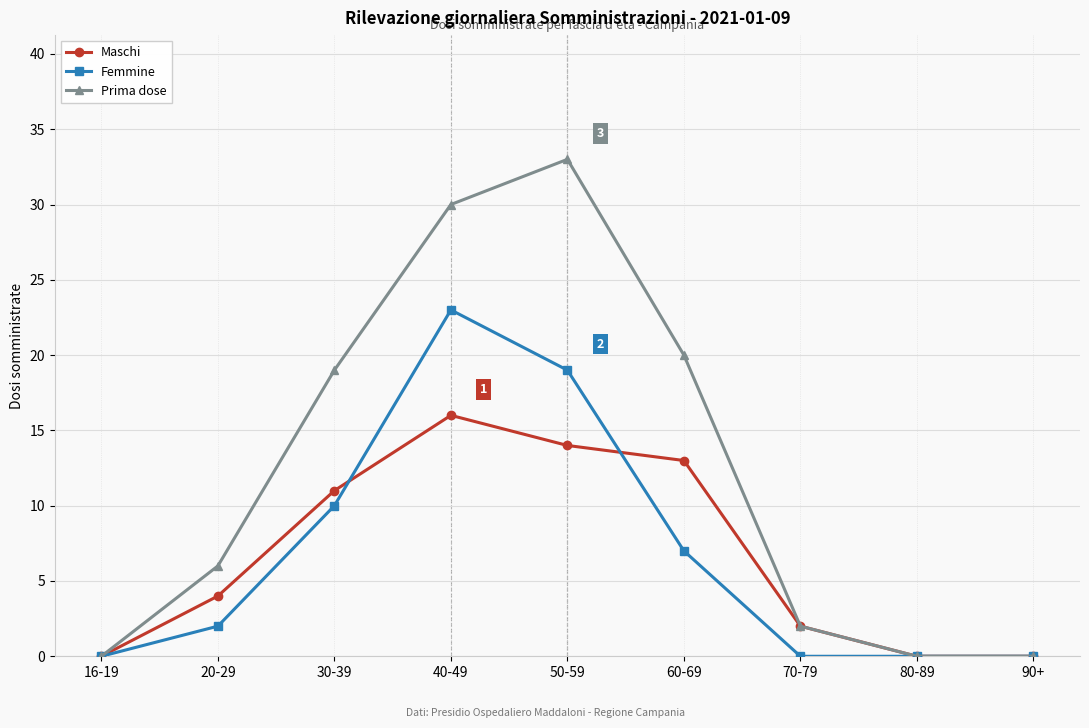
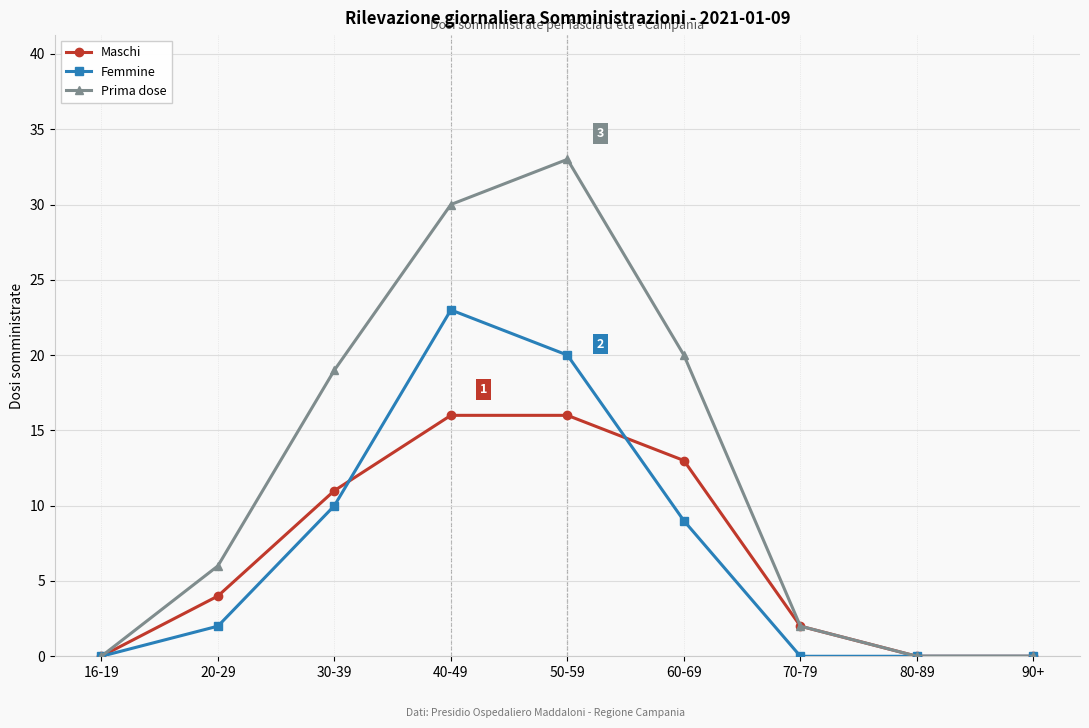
  {
    "Maschi": {
      "20-29": 4,
      "30-39": 11,
      "40-49": 16,
-     "50-59": 14,
+     "50-59": 16,
      "60-69": 13
    },
    "Femmine": {
      "20-29": 2,
      "30-39": 10,
      "40-49": 23,
-     "50-59": 19,
-     "60-69": 7,
+     "50-59": 20,
+     "60-69": 9,
      "70-79": 0
    },
    "Prima dose": {
      "20-29": 6,
      "30-39": 19,
      "40-49": 30,
      "50-59": 33,
      "60-69": 20
    }
  }
